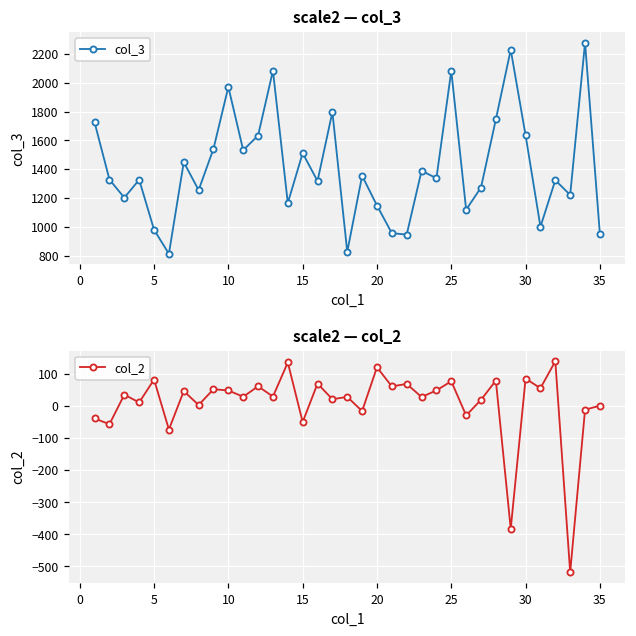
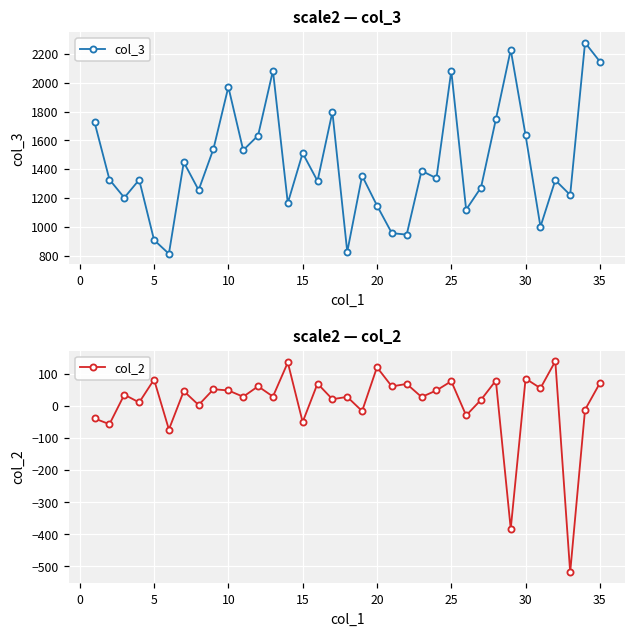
  {
    "scale2 — col_3": {
-     "5": 980,
+     "5": 910,
      "10": 1970,
      "15": 1510,
      "20": 1150,
      "25": 2080,
      "30": 1640,
-     "35": 950
+     "35": 2150
    },
    "scale2 — col_2": {
      "5": 80,
      "10": 50,
      "15": -50,
      "20": 120,
      "25": 80,
      "30": 90,
-     "35": 0
+     "35": 70
    }
  }
